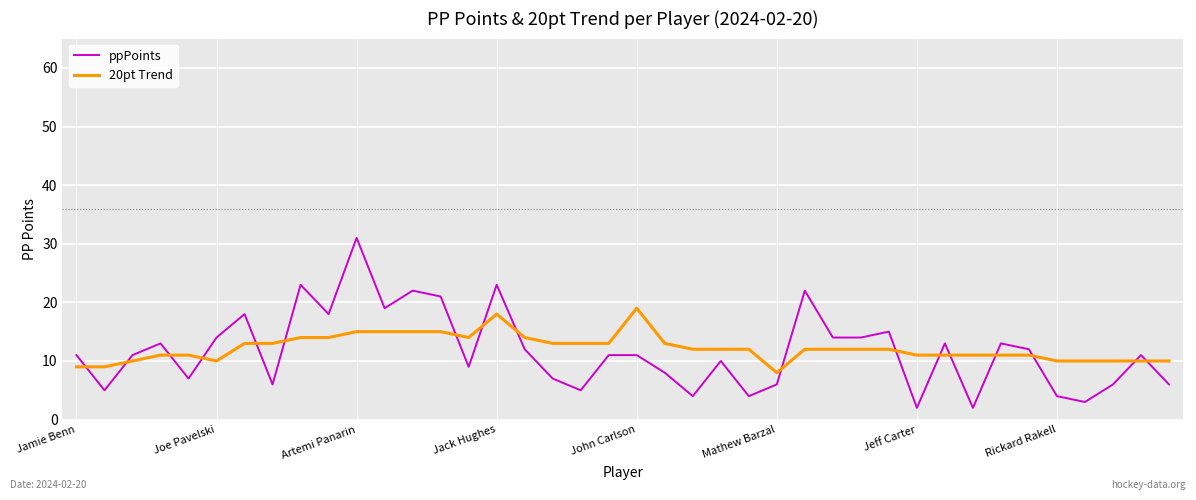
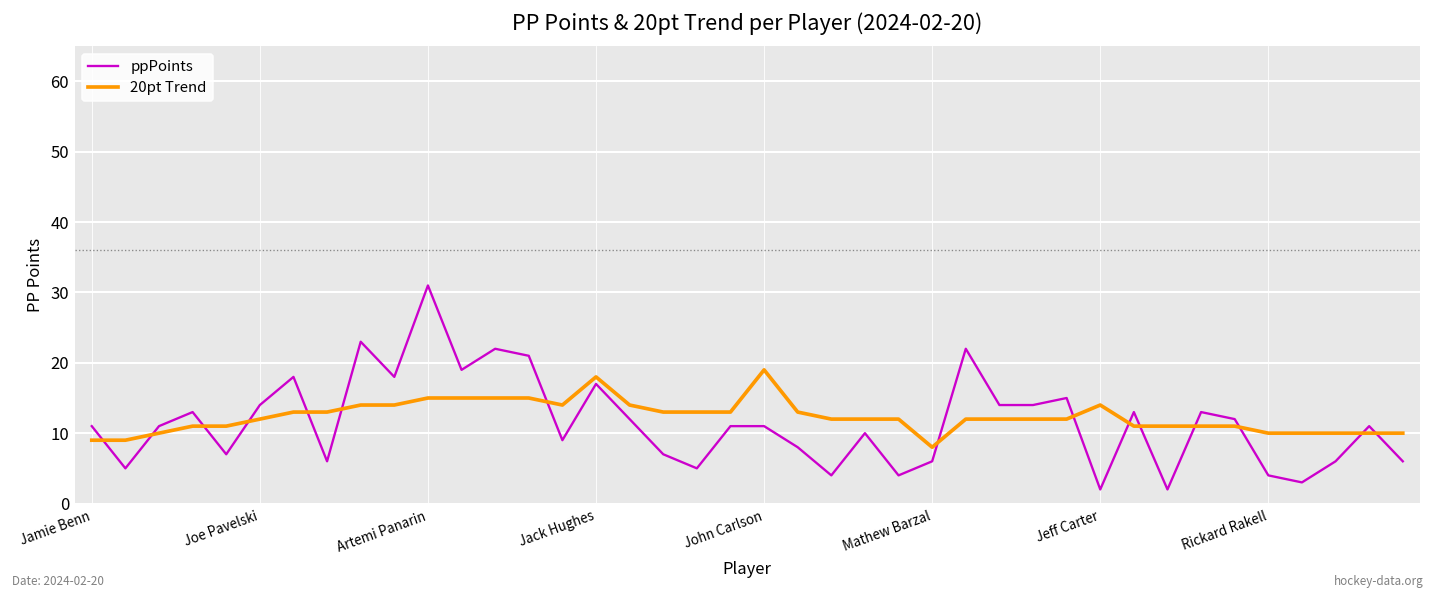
  {
    "ppPoints": {
      "Jamie Benn": 11,
      "Joe Pavelski": 14,
      "Artemi Panarin": 31,
-     "Jack Hughes": 23,
+     "Jack Hughes": 17,
      "John Carlson": 11,
      "Mathew Barzal": 6,
      "Jeff Carter": 2,
      "Rickard Rakell": 4
    },
    "20pt Trend": {
      "Jamie Benn": 9,
-     "Joe Pavelski": 10,
+     "Joe Pavelski": 12,
      "Artemi Panarin": 15,
      "Jack Hughes": 18,
      "John Carlson": 19,
      "Mathew Barzal": 8,
-     "Jeff Carter": 11,
+     "Jeff Carter": 14,
      "Rickard Rakell": 10
    }
  }
